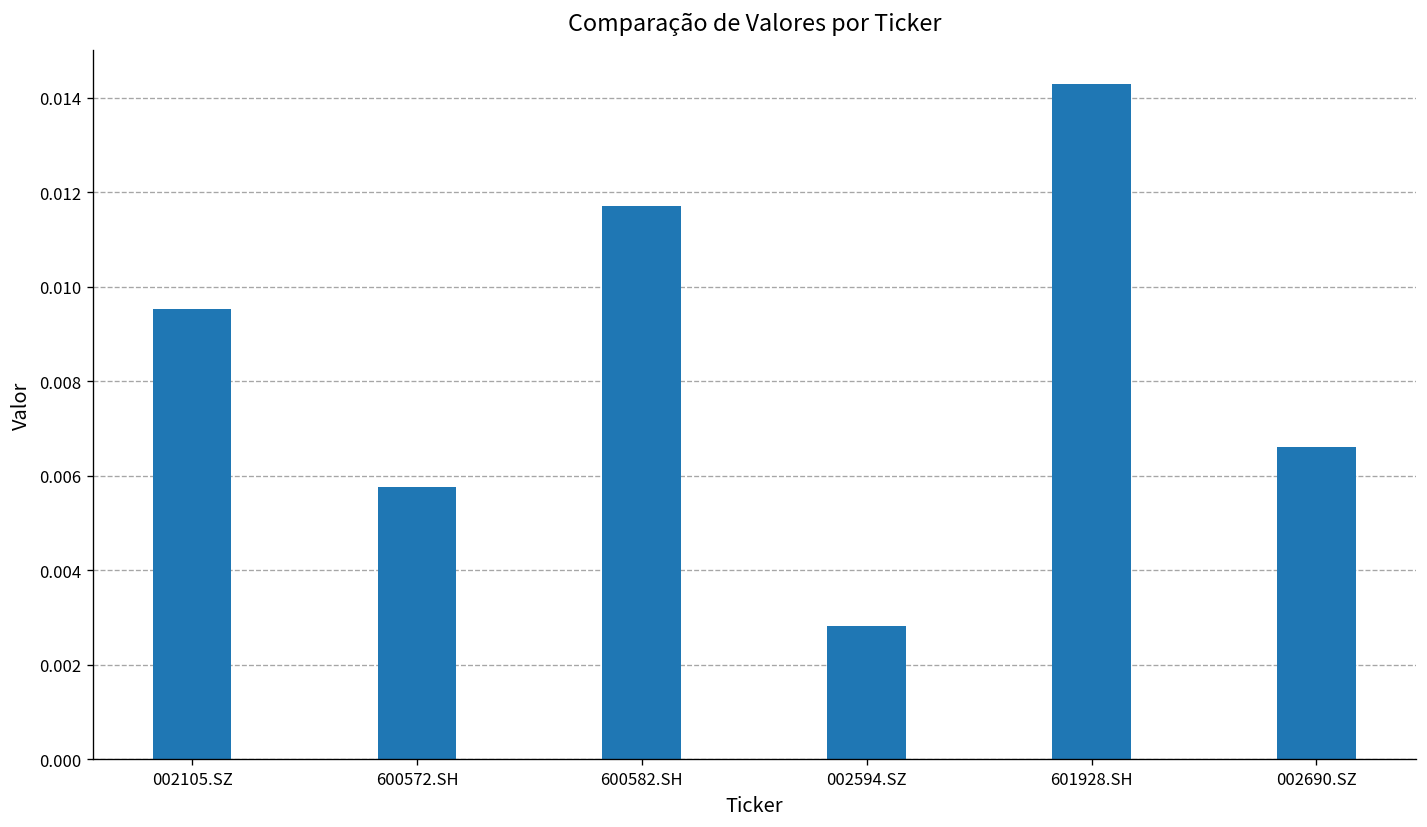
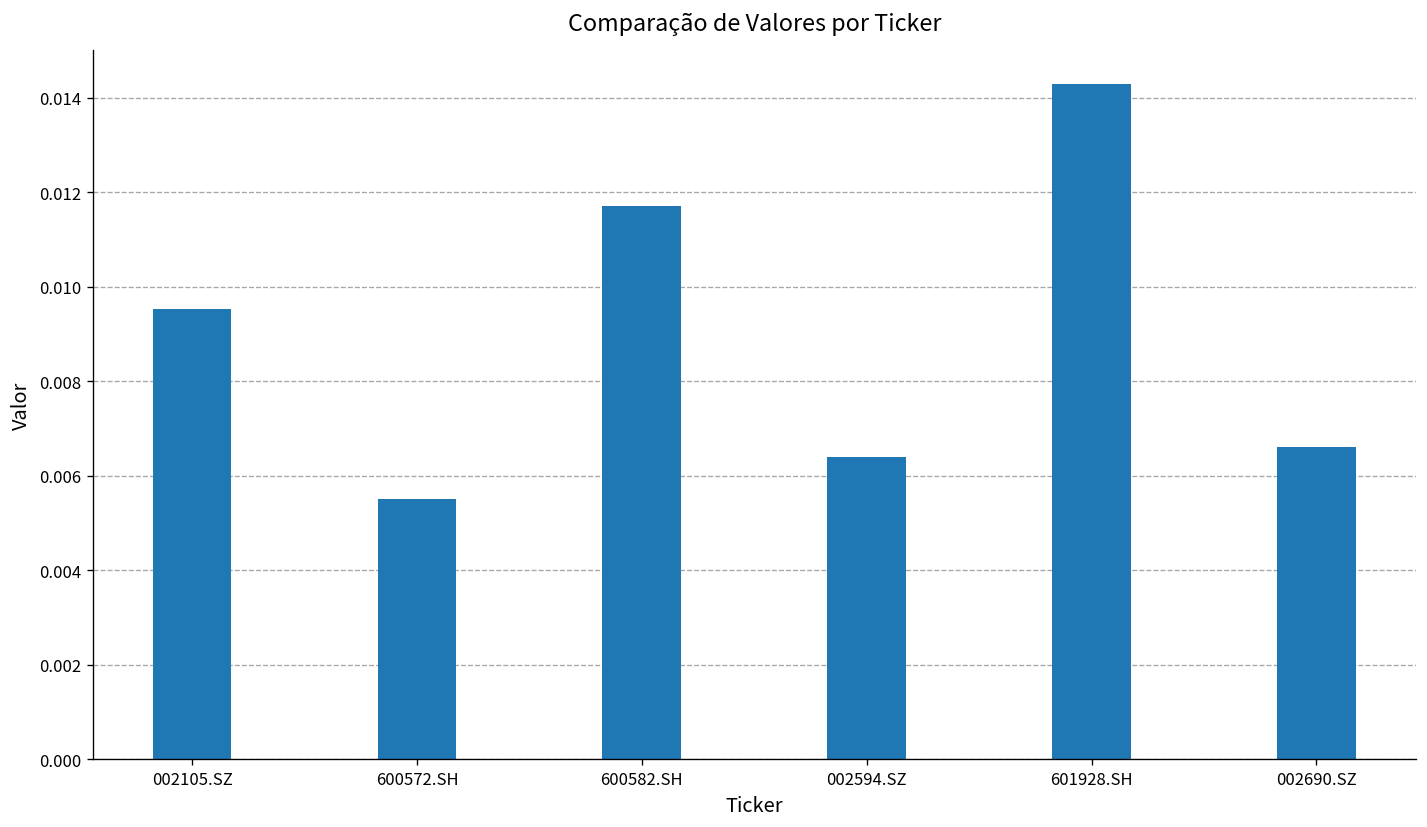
  {
    "002105.SZ": 0.0095,
-   "600572.SH": 0.0058,
+   "600572.SH": 0.0055,
    "600582.SH": 0.0117,
-   "002594.SZ": 0.0028,
+   "002594.SZ": 0.0064,
    "601928.SH": 0.0143,
    "002690.SZ": 0.0066
  }
